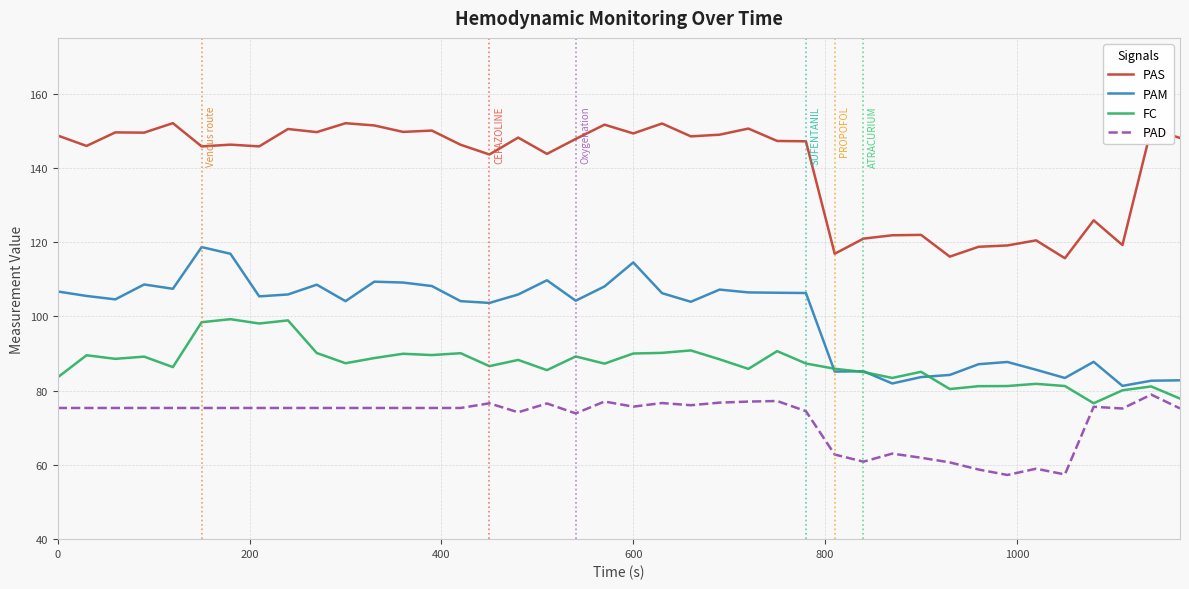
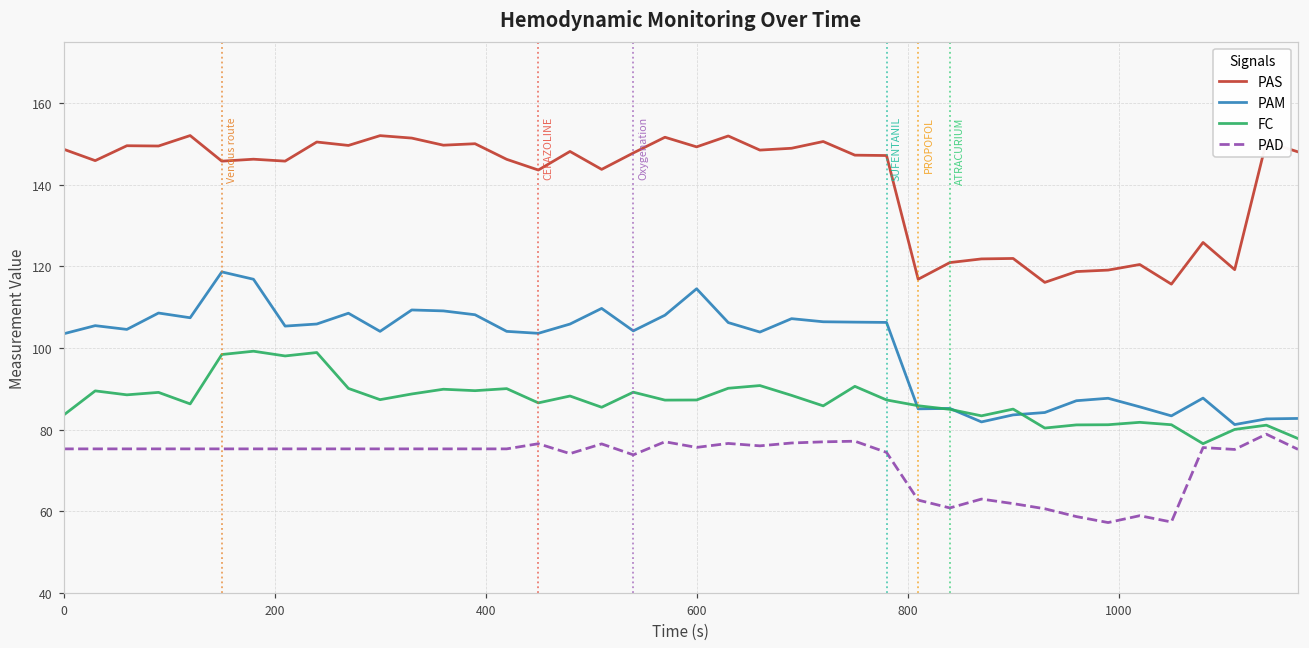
  {
    "PAS": {
      "0": 149,
      "600": 149
    },
    "PAM": {
-     "0": 107,
+     "0": 104,
      "600": 115
    },
    "FC": {
      "0": 84,
-     "600": 90
+     "600": 87
    },
    "PAD": {
      "0": 75,
      "600": 76
    }
  }
